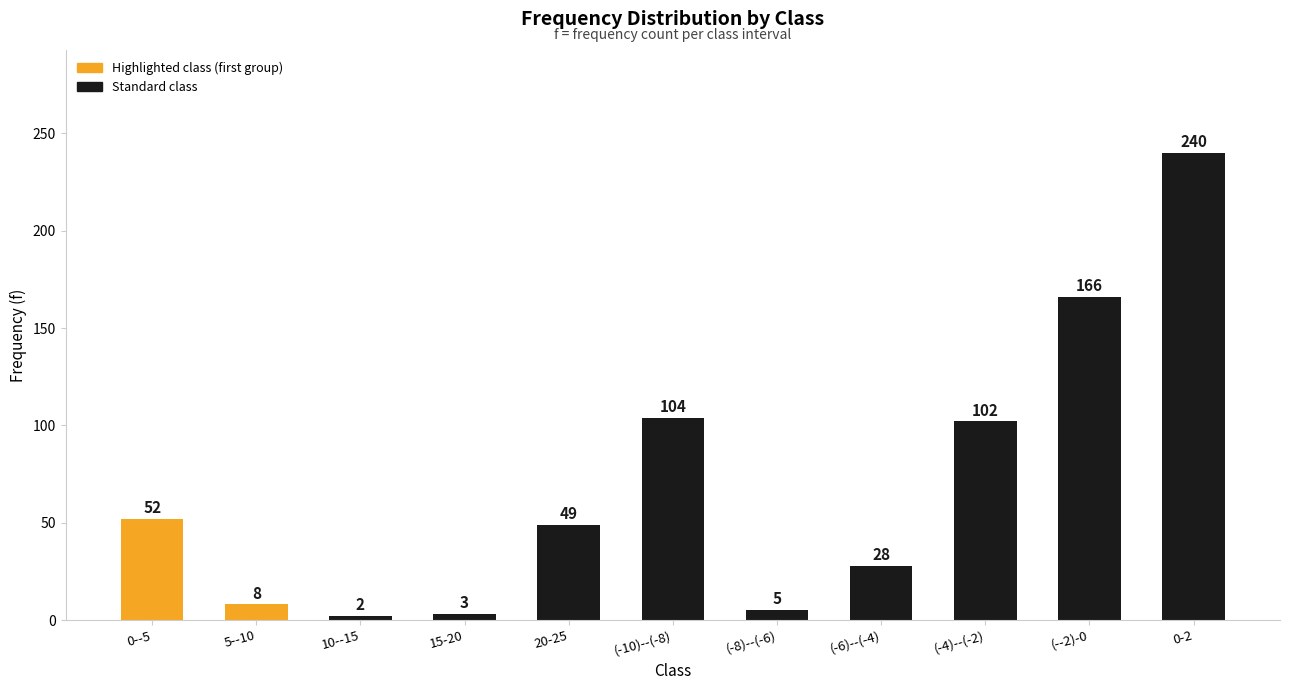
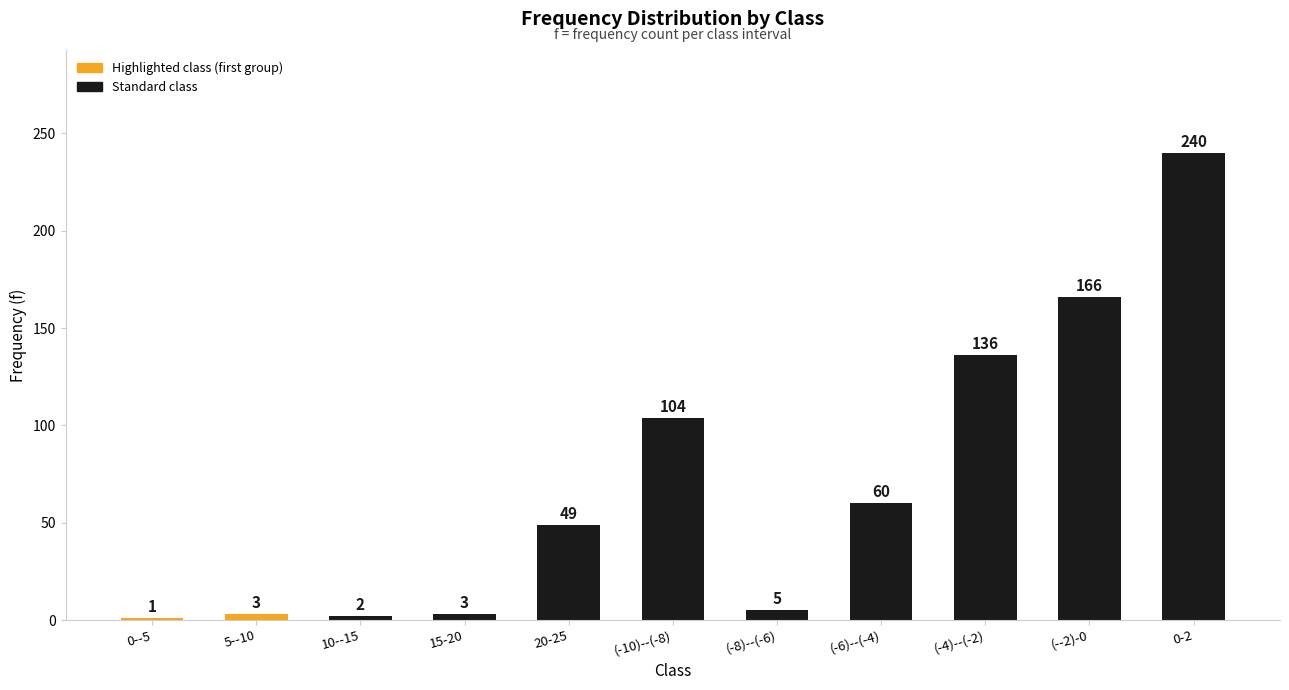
  {
-   "0--5": 52,
-   "5--10": 8,
+   "0--5": 1,
+   "5--10": 3,
    "10--15": 2,
    "15-20": 3,
    "20-25": 49,
    "(-10)--(-8)": 104,
    "(-8)--(-6)": 5,
-   "(-6)--(-4)": 28,
-   "(-4)--(-2)": 102,
+   "(-6)--(-4)": 60,
+   "(-4)--(-2)": 136,
    "(--2)-0": 166,
    "0-2": 240
  }
